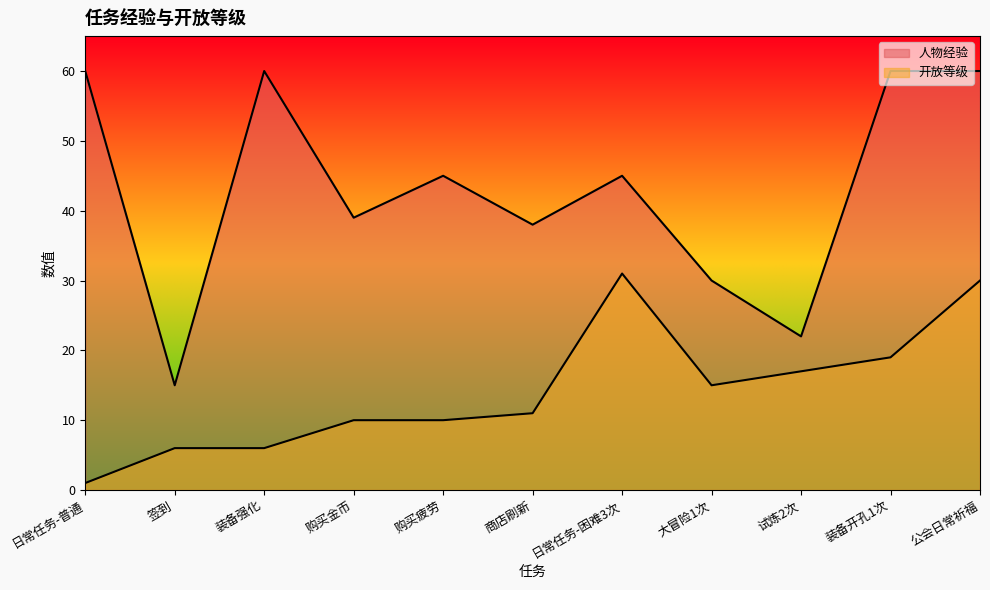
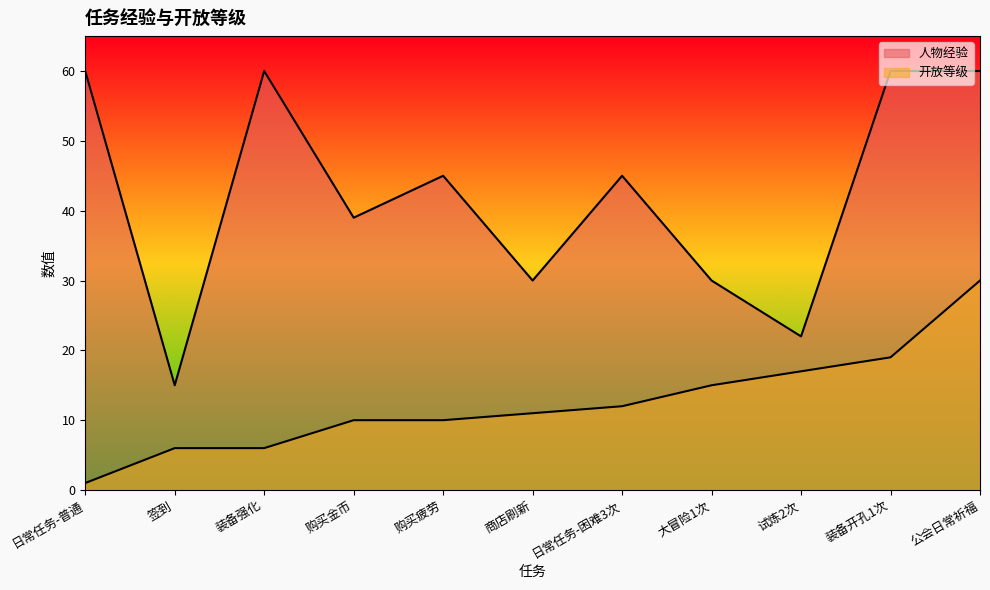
  {
    "人物经验": {
      "日常任务-普通": 60,
      "签到": 15,
      "装备强化": 60,
      "购买金币": 39,
      "购买疲劳": 45,
-     "商店刷新": 38,
+     "商店刷新": 30,
      "日常任务-困难3次": 45,
      "大冒险1次": 30,
      "试炼2次": 22,
      "公会日常祈福": 60
    },
    "开放等级": {
      "日常任务-普通": 1,
      "签到": 6,
      "装备强化": 6,
      "购买金币": 10,
      "购买疲劳": 10,
      "商店刷新": 11,
-     "日常任务-困难3次": 31,
+     "日常任务-困难3次": 12,
      "大冒险1次": 15,
      "试炼2次": 17,
      "装备开孔1次": 19,
      "公会日常祈福": 30
    }
  }
